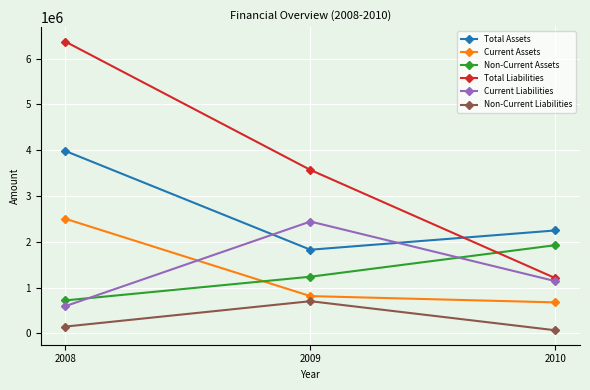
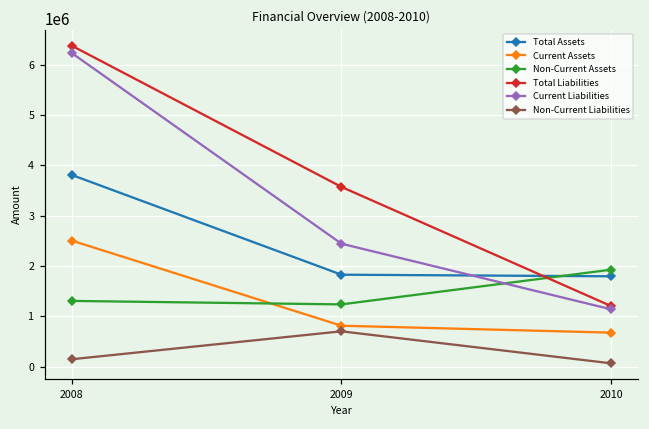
  {
    "Total Assets": {
-     "2008": 4000000,
+     "2008": 3800000,
      "2009": 1800000,
-     "2010": 2200000
+     "2010": 1800000
    },
    "Current Assets": {
      "2008": 2500000,
      "2009": 800000,
      "2010": 700000
    },
    "Non-Current Assets": {
-     "2008": 700000,
+     "2008": 1300000,
      "2009": 1200000,
      "2010": 1900000
    },
    "Total Liabilities": {
      "2008": 6400000,
      "2009": 3600000,
      "2010": 1200000
    },
    "Current Liabilities": {
-     "2008": 600000,
+     "2008": 6200000,
      "2009": 2400000,
      "2010": 1100000
    },
    "Non-Current Liabilities": {
      "2008": 100000,
      "2009": 700000,
      "2010": 100000
    }
  }
